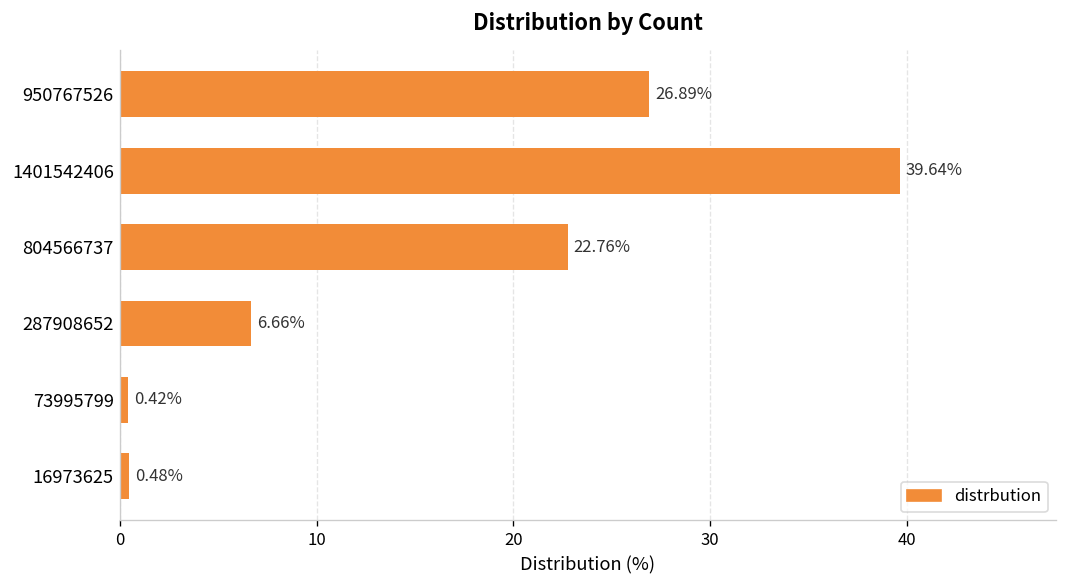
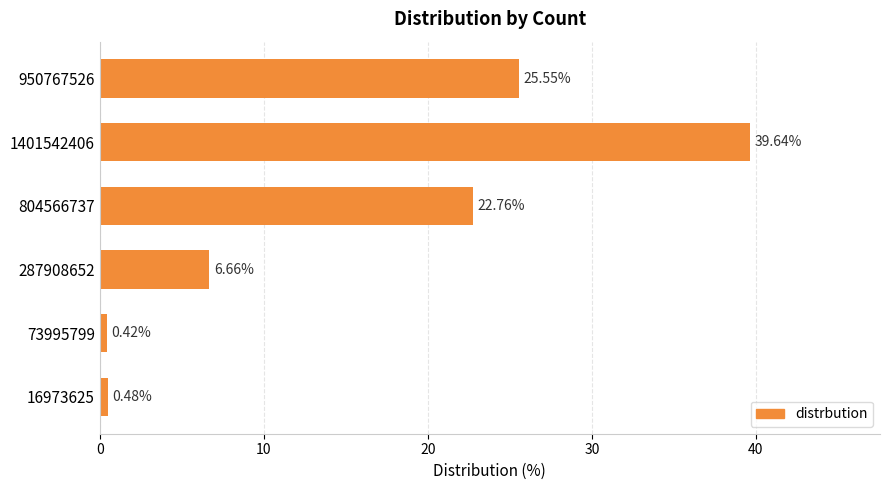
  {
-   "950767526": "26.89%",
+   "950767526": "25.55%",
    "1401542406": "39.64%",
    "804566737": "22.76%",
    "287908652": "6.66%",
    "73995799": "0.42%",
    "16973625": "0.48%"
  }
